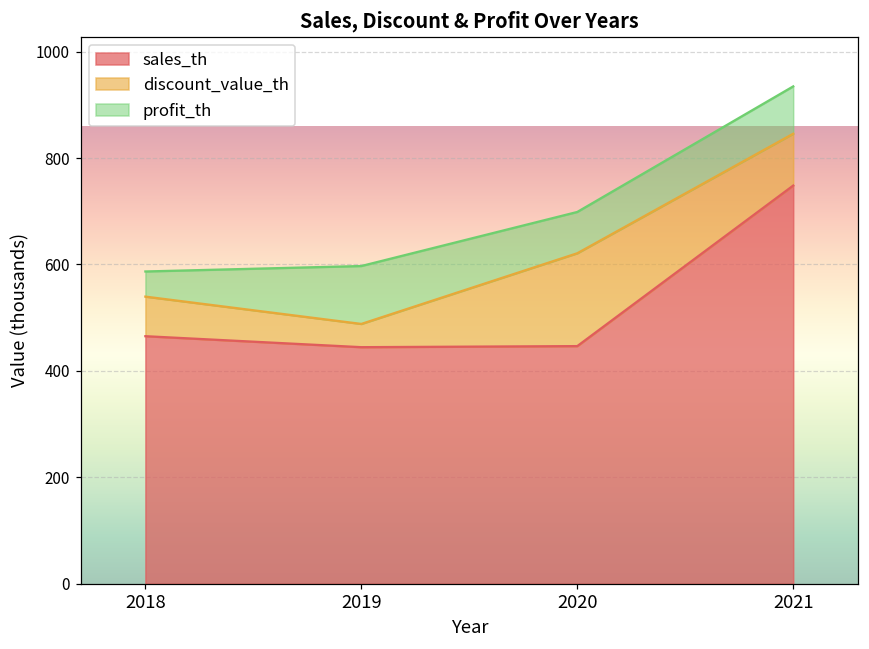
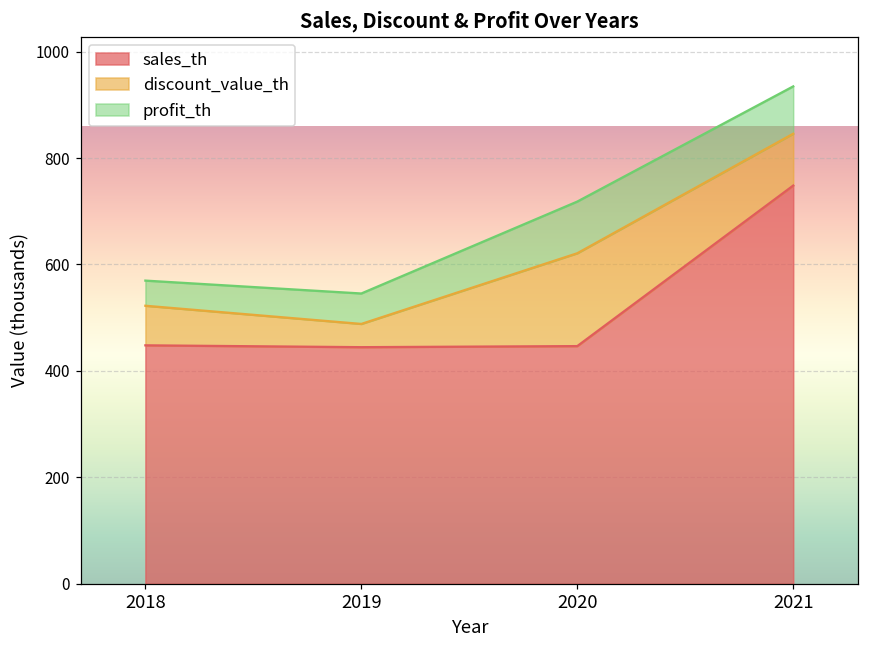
  {
    "sales_th": {
-     "2018": 470,
+     "2018": 450,
      "2019": 440,
      "2020": 450,
      "2021": 750
    },
    "discount_value_th": {
      "2018": 70,
      "2019": 40,
      "2020": 170,
      "2021": 100
    },
    "profit_th": {
      "2018": 50,
-     "2019": 110,
-     "2020": 80,
+     "2019": 60,
+     "2020": 100,
      "2021": 90
    }
  }
